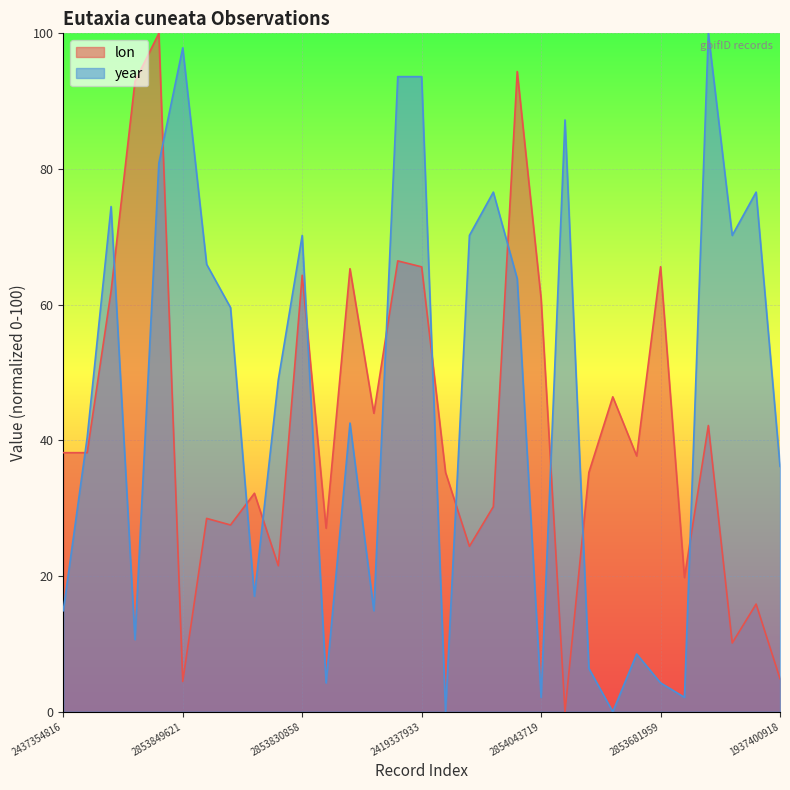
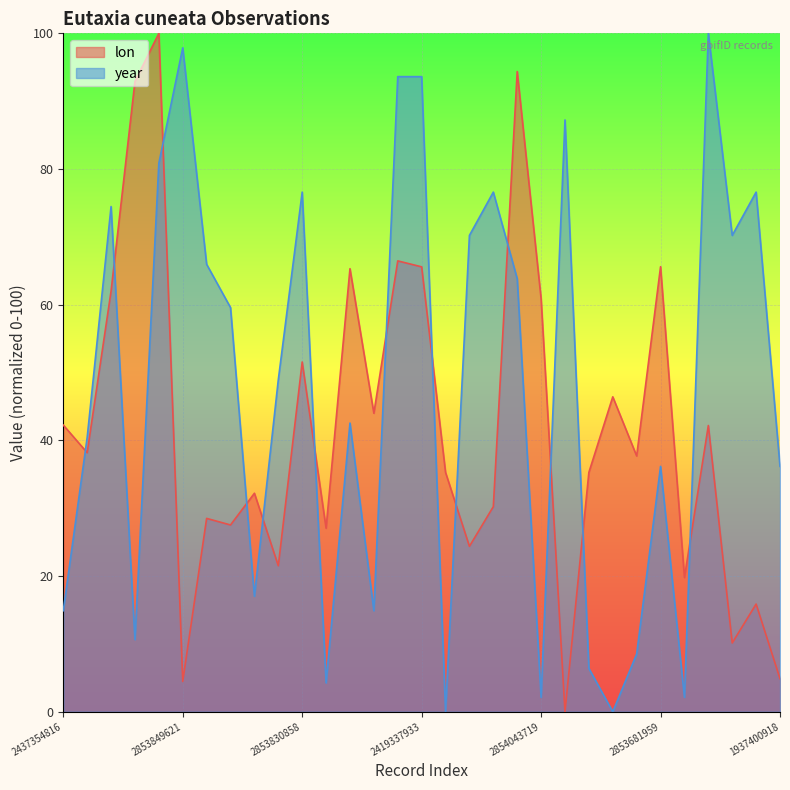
  {
    "lon": {
-     "2437354816": 38,
+     "2437354816": 42,
      "2853849621": 4,
-     "2853830858": 64,
+     "2853830858": 52,
      "2419337933": 66,
      "2854043719": 61,
      "2853681959": 66,
      "1937400918": 5
    },
    "year": {
      "2437354816": 15,
      "2853849621": 98,
-     "2853830858": 70,
+     "2853830858": 77,
      "2419337933": 94,
      "2854043719": 2,
-     "2853681959": 4,
+     "2853681959": 36,
      "1937400918": 36
    }
  }
